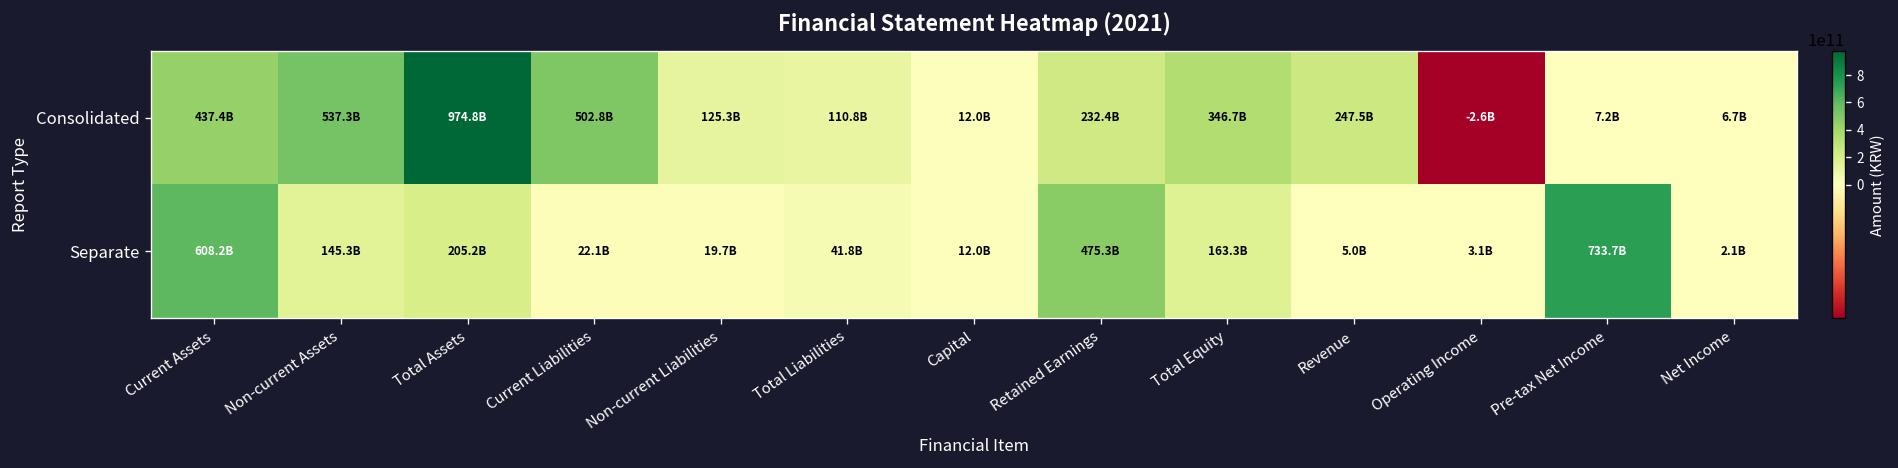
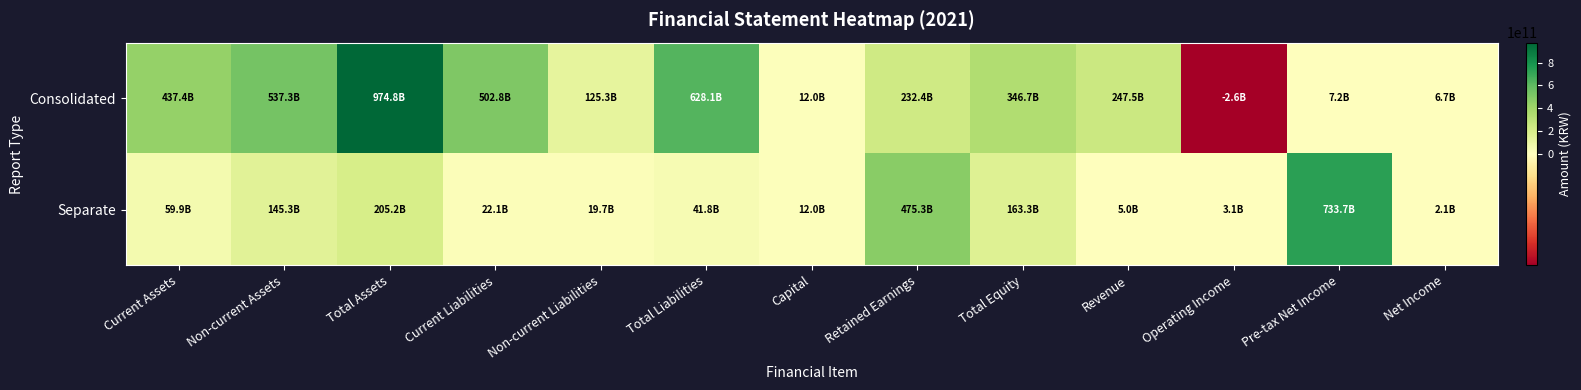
  {
    "Consolidated": {
      "Current Assets": "437.4B",
      "Non-current Assets": "537.3B",
      "Total Assets": "974.8B",
      "Current Liabilities": "502.8B",
      "Non-current Liabilities": "125.3B",
-     "Total Liabilities": "110.8B",
+     "Total Liabilities": "628.1B",
      "Capital": "12.0B",
      "Retained Earnings": "232.4B",
      "Total Equity": "346.7B",
      "Revenue": "247.5B",
      "Operating Income": "-2.6B",
      "Pre-tax Net Income": "7.2B",
      "Net Income": "6.7B"
    },
    "Separate": {
-     "Current Assets": "608.2B",
+     "Current Assets": "59.9B",
      "Non-current Assets": "145.3B",
      "Total Assets": "205.2B",
      "Current Liabilities": "22.1B",
      "Non-current Liabilities": "19.7B",
      "Total Liabilities": "41.8B",
      "Capital": "12.0B",
      "Retained Earnings": "475.3B",
      "Total Equity": "163.3B",
      "Revenue": "5.0B",
      "Operating Income": "3.1B",
      "Pre-tax Net Income": "733.7B",
      "Net Income": "2.1B"
    }
  }
